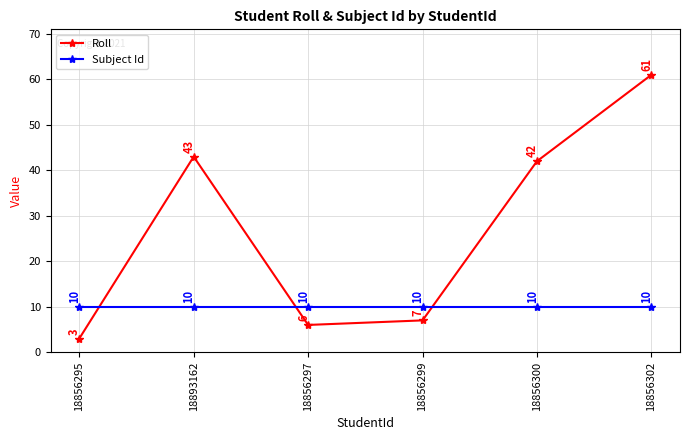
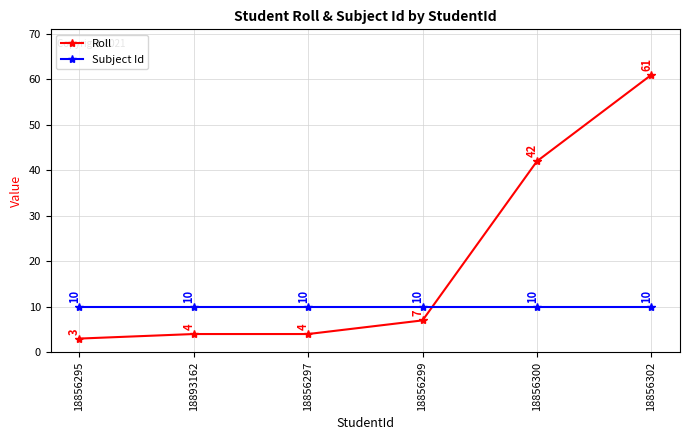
  {
    "Roll": {
      "18856295": 3,
-     "18893162": 43,
-     "18856297": 6,
+     "18893162": 4,
+     "18856297": 4,
      "18856299": 7,
      "18856300": 42,
      "18856302": 61
    },
    "Subject Id": {
      "18856295": 10,
      "18893162": 10,
      "18856297": 10,
      "18856299": 10,
      "18856300": 10,
      "18856302": 10
    }
  }
